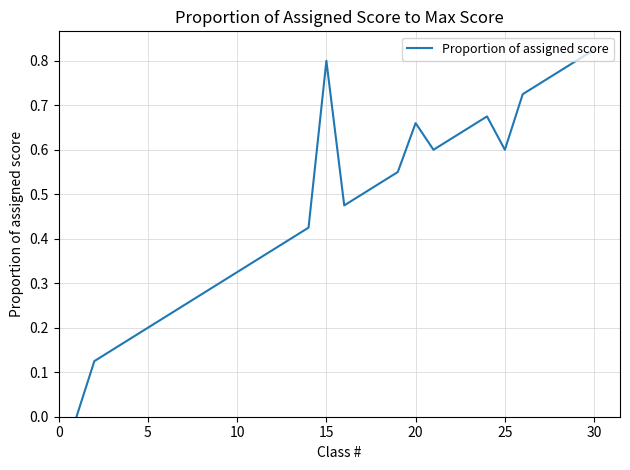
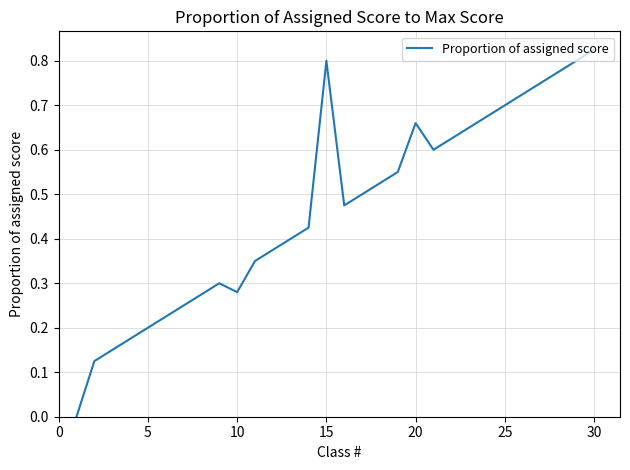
  {
    "5": 0.20,
-   "10": 0.33,
+   "10": 0.28,
    "15": 0.80,
    "20": 0.66,
-   "25": 0.60
+   "25": 0.70
  }
